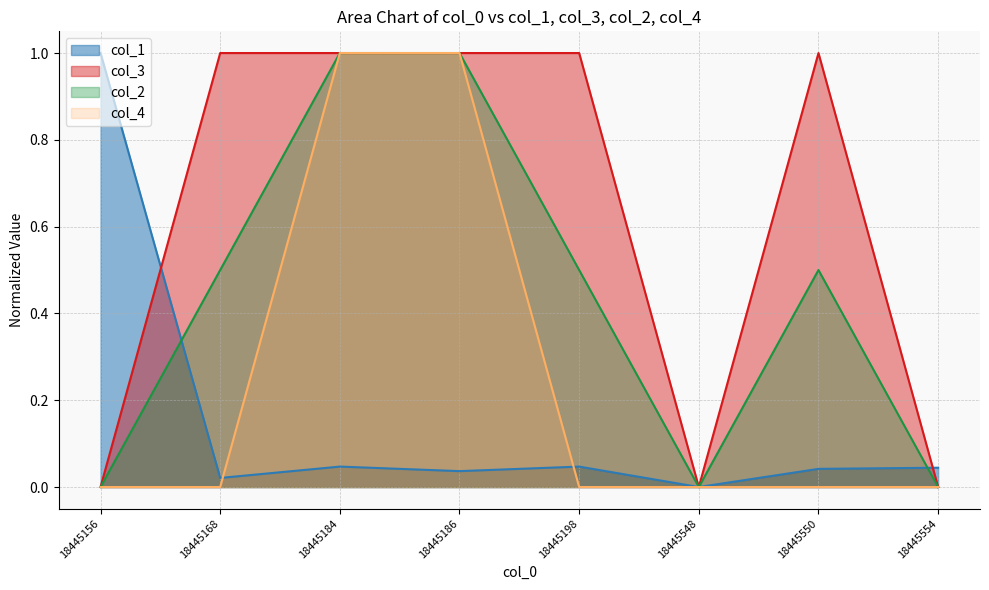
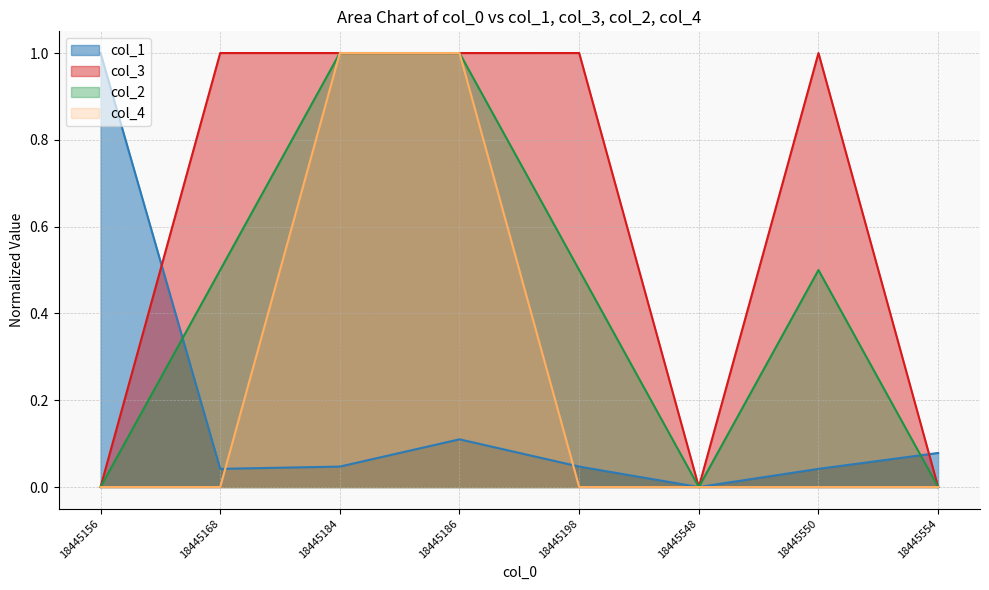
  {
    "col_1": {
-     "18445168": 0.02,
+     "18445168": 0.04,
      "18445184": 0.05,
-     "18445186": 0.04,
+     "18445186": 0.11,
      "18445198": 0.05,
      "18445550": 0.04,
-     "18445554": 0.04
+     "18445554": 0.08
    },
    "col_3": {
      "18445168": 1.00,
      "18445198": 1.00,
      "18445550": 1.00
    },
    "col_2": {
      "18445168": 0.50,
      "18445198": 0.50,
      "18445550": 0.50
    },
    "col_4": {
      "18445168": 0.00,
      "18445198": 0.00,
      "18445550": 0.00
    }
  }
